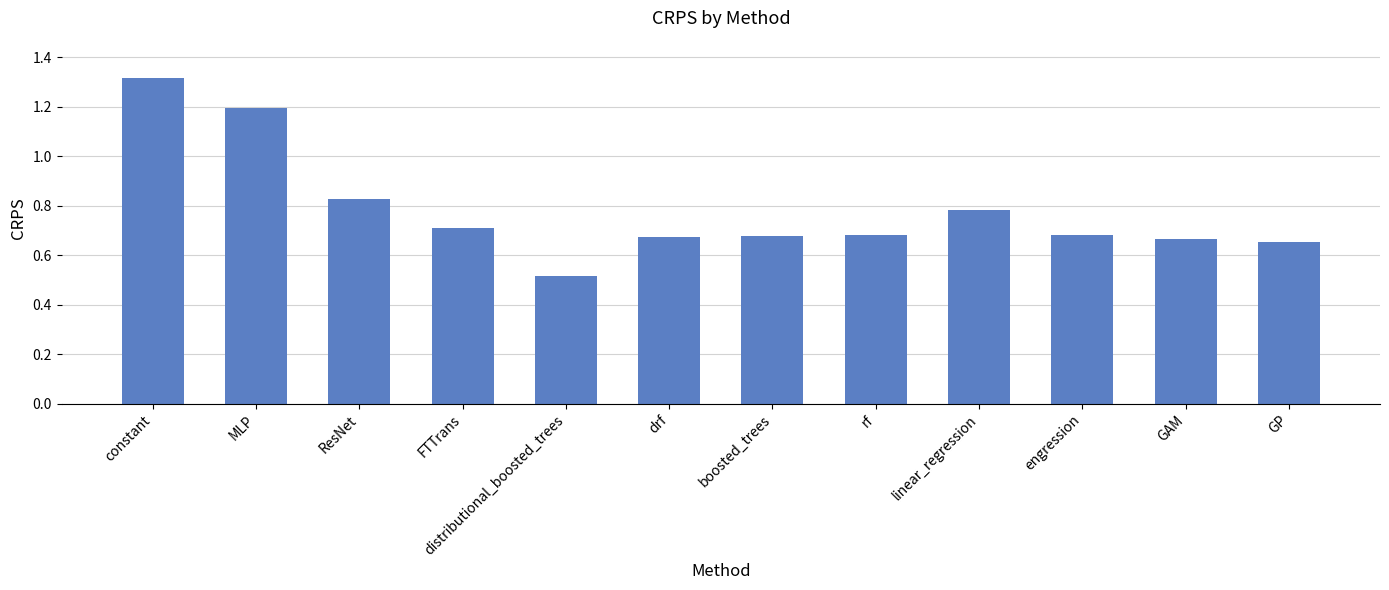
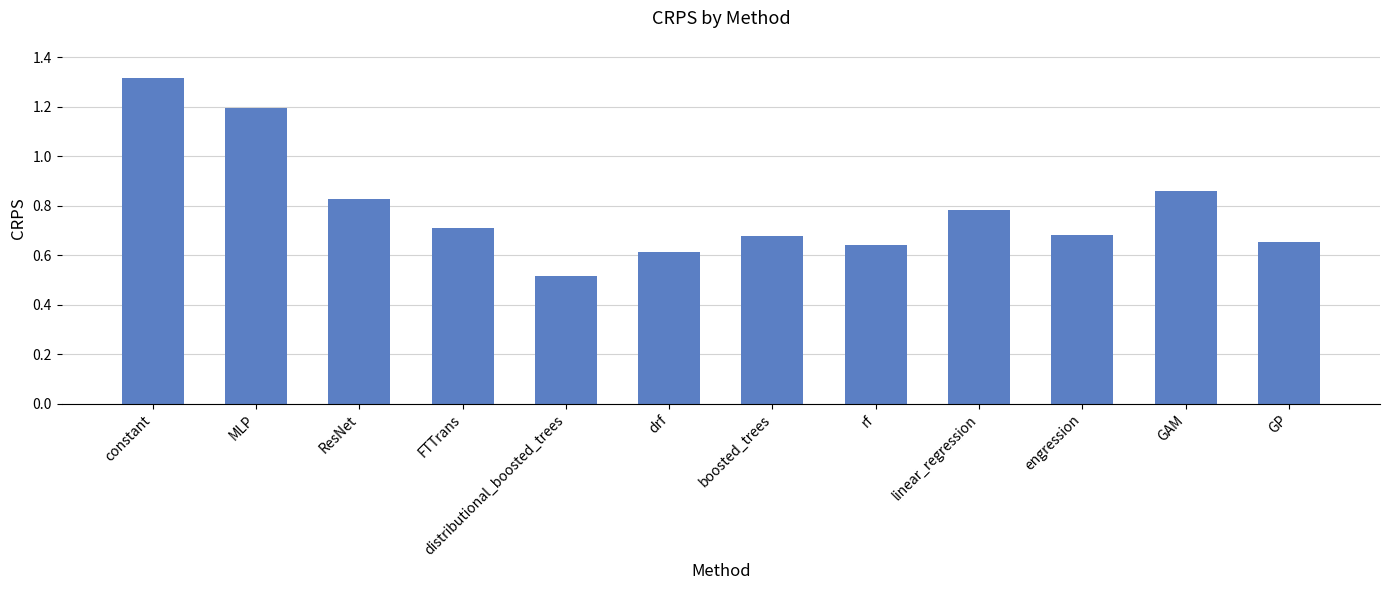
  {
    "constant": 1.32,
    "MLP": 1.19,
    "ResNet": 0.83,
    "FTTrans": 0.71,
    "distributional_boosted_trees": 0.52,
-   "drf": 0.67,
+   "drf": 0.61,
    "boosted_trees": 0.68,
-   "rf": 0.68,
+   "rf": 0.64,
    "linear_regression": 0.78,
    "engression": 0.68,
-   "GAM": 0.67,
+   "GAM": 0.86,
    "GP": 0.65
  }
